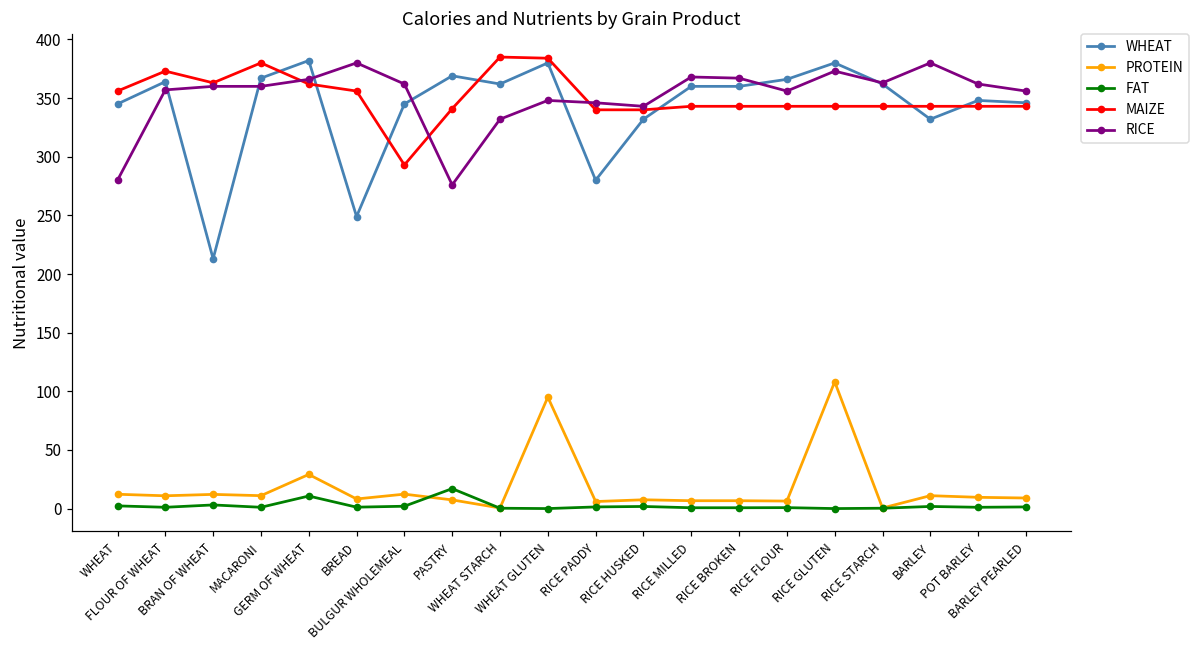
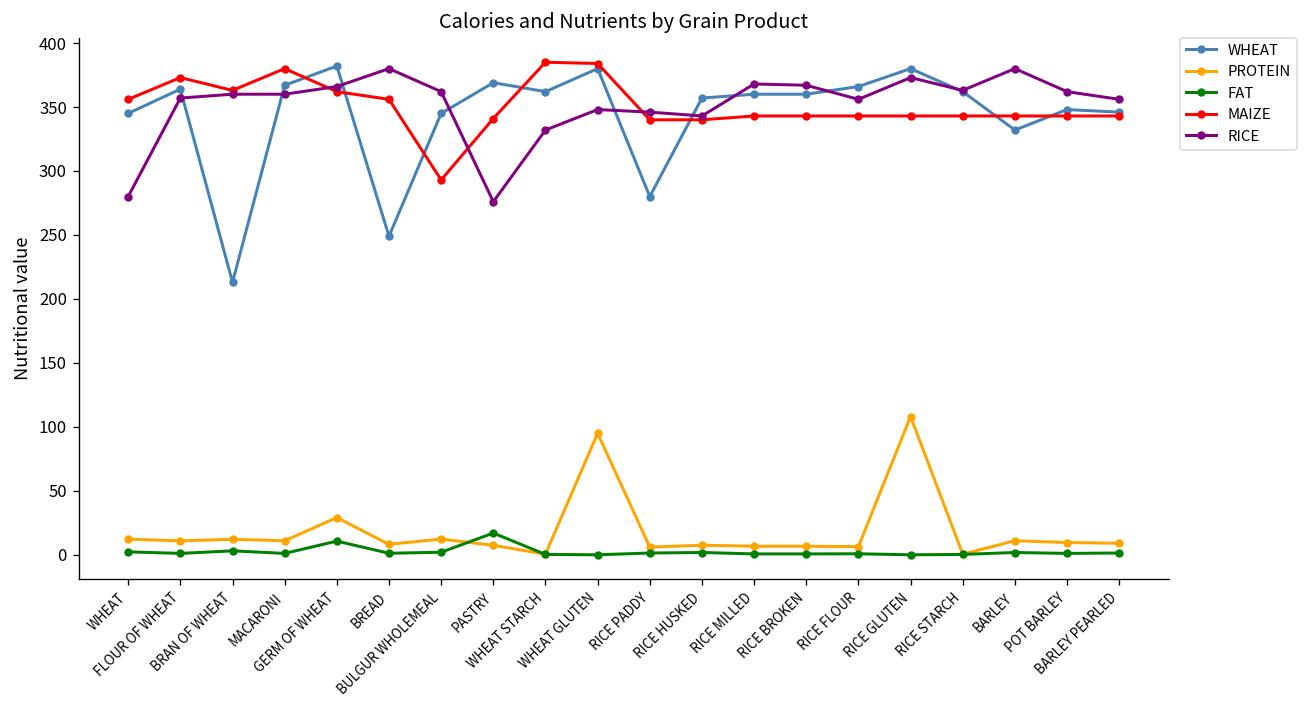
  {
    "WHEAT": {
      "WHEAT": 345,
      "FLOUR OF WHEAT": 364,
      "BRAN OF WHEAT": 213,
      "MACARONI": 367,
      "GERM OF WHEAT": 382,
      "BREAD": 249,
      "BULGUR WHOLEMEAL": 345,
      "PASTRY": 369,
      "WHEAT STARCH": 362,
      "WHEAT GLUTEN": 380,
      "RICE PADDY": 280,
-     "RICE HUSKED": 332,
+     "RICE HUSKED": 357,
      "RICE MILLED": 360,
      "RICE BROKEN": 360,
      "RICE FLOUR": 366,
      "RICE GLUTEN": 380,
      "BARLEY": 332,
      "POT BARLEY": 348,
      "BARLEY PEARLED": 346
    },
    "PROTEIN": {
      "WHEAT": 12,
      "FLOUR OF WHEAT": 11,
      "BRAN OF WHEAT": 12,
      "MACARONI": 11,
      "GERM OF WHEAT": 29,
      "BREAD": 8,
      "BULGUR WHOLEMEAL": 12,
      "PASTRY": 7,
      "WHEAT GLUTEN": 95,
      "RICE PADDY": 6,
      "RICE HUSKED": 8,
      "RICE MILLED": 7,
      "RICE BROKEN": 7,
      "RICE FLOUR": 6,
      "RICE GLUTEN": 108,
      "BARLEY": 11,
      "POT BARLEY": 10,
      "BARLEY PEARLED": 9
    },
    "FAT": {
      "WHEAT": 2,
      "FLOUR OF WHEAT": 1,
      "BRAN OF WHEAT": 3,
      "MACARONI": 1,
      "GERM OF WHEAT": 11,
      "BREAD": 1,
      "BULGUR WHOLEMEAL": 2,
      "PASTRY": 17,
      "WHEAT GLUTEN": 0,
      "RICE PADDY": 1,
      "RICE HUSKED": 2,
      "RICE MILLED": 1,
      "RICE BROKEN": 1,
      "RICE FLOUR": 1,
      "RICE GLUTEN": 0,
      "BARLEY": 2,
      "POT BARLEY": 1,
      "BARLEY PEARLED": 1
    },
    "MAIZE": {
      "WHEAT": 356,
      "FLOUR OF WHEAT": 373,
      "BRAN OF WHEAT": 363,
      "MACARONI": 380,
      "GERM OF WHEAT": 362,
      "BREAD": 356,
      "BULGUR WHOLEMEAL": 293,
      "PASTRY": 341,
      "WHEAT STARCH": 385,
      "WHEAT GLUTEN": 384,
      "RICE PADDY": 340,
      "RICE HUSKED": 340,
      "RICE MILLED": 343,
      "RICE BROKEN": 343,
      "RICE FLOUR": 343,
      "RICE GLUTEN": 343,
      "RICE STARCH": 343,
      "BARLEY": 343,
      "POT BARLEY": 343,
      "BARLEY PEARLED": 343
    },
    "RICE": {
      "WHEAT": 280,
      "FLOUR OF WHEAT": 357,
      "BRAN OF WHEAT": 360,
      "MACARONI": 360,
      "GERM OF WHEAT": 366,
      "BREAD": 380,
      "BULGUR WHOLEMEAL": 362,
      "PASTRY": 276,
      "WHEAT STARCH": 332,
      "WHEAT GLUTEN": 348,
      "RICE PADDY": 346,
      "RICE HUSKED": 343,
      "RICE MILLED": 368,
      "RICE BROKEN": 367,
      "RICE FLOUR": 356,
      "RICE GLUTEN": 373,
      "BARLEY": 380,
      "POT BARLEY": 362,
      "BARLEY PEARLED": 356
    }
  }
